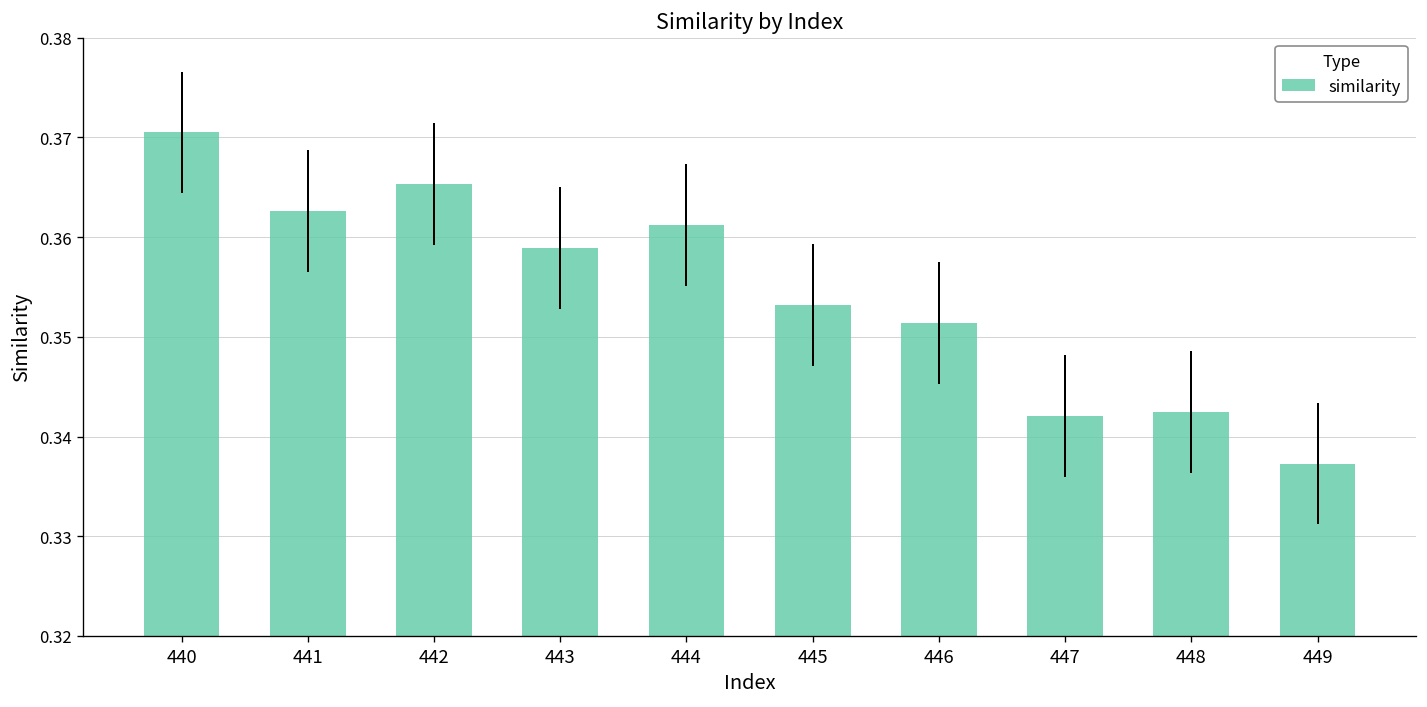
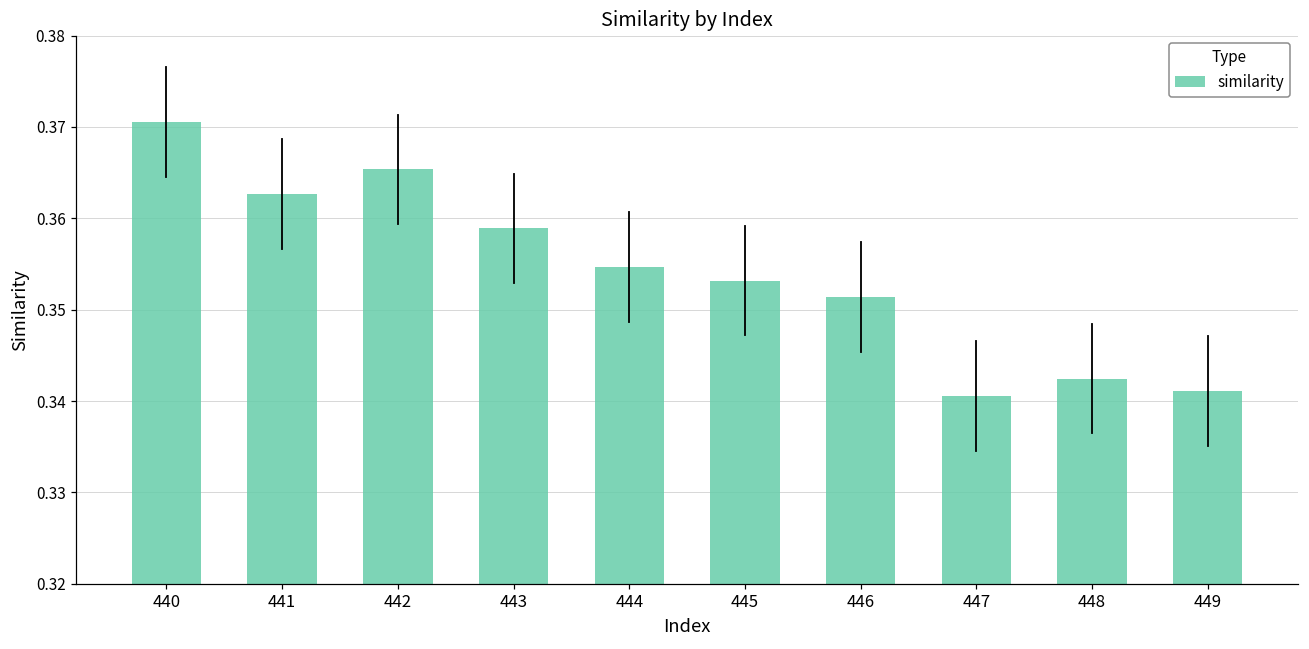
  {
    "similarity": {
      "440": 0.371,
      "441": 0.363,
      "442": 0.365,
      "443": 0.359,
-     "444": 0.361,
+     "444": 0.355,
      "445": 0.353,
      "446": 0.351,
-     "447": 0.342,
+     "447": 0.341,
      "448": 0.342,
-     "449": 0.337
+     "449": 0.341
    }
  }
